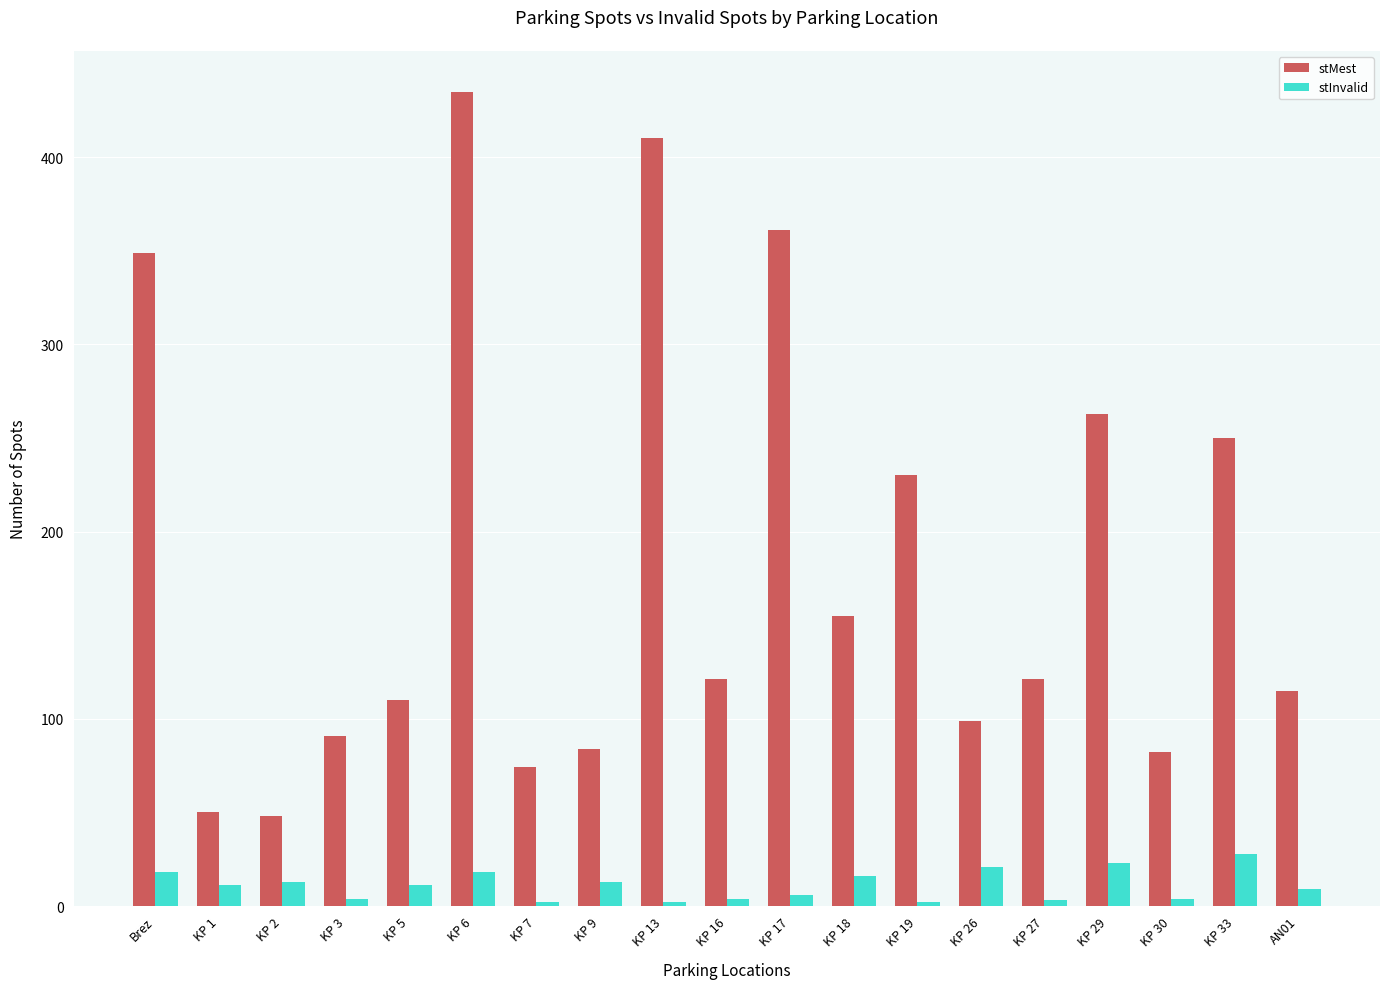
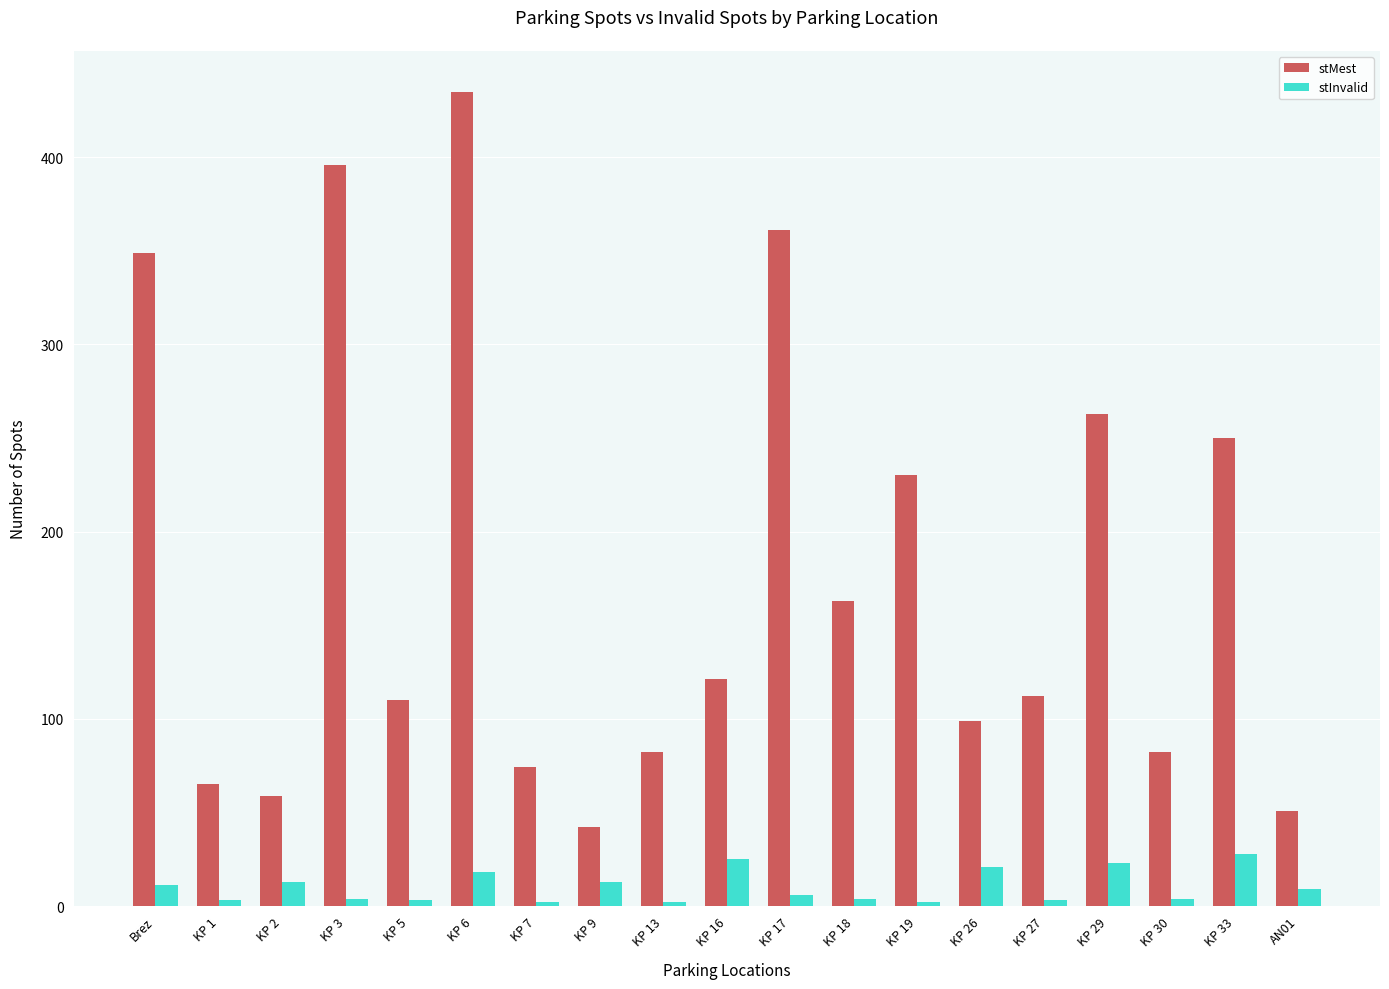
  {
    "stMest": {
      "Brez": 349,
-     "KP 1": 50,
-     "KP 2": 48,
-     "KP 3": 91,
+     "KP 1": 65,
+     "KP 2": 59,
+     "KP 3": 396,
      "KP 5": 110,
      "KP 6": 435,
      "KP 7": 74,
-     "KP 9": 84,
-     "KP 13": 410,
+     "KP 9": 42,
+     "KP 13": 82,
      "KP 16": 121,
      "KP 17": 361,
-     "KP 18": 155,
+     "KP 18": 163,
      "KP 19": 230,
      "KP 26": 99,
-     "KP 27": 121,
+     "KP 27": 112,
      "KP 29": 263,
      "KP 30": 82,
      "KP 33": 250,
-     "AN01": 115
+     "AN01": 51
    },
    "stInvalid": {
-     "Brez": 18,
-     "KP 1": 11,
+     "Brez": 11,
+     "KP 1": 3,
      "KP 2": 13,
      "KP 3": 4,
-     "KP 5": 11,
+     "KP 5": 3,
      "KP 6": 18,
      "KP 7": 2,
      "KP 9": 13,
      "KP 13": 2,
-     "KP 16": 4,
+     "KP 16": 25,
      "KP 17": 6,
-     "KP 18": 16,
+     "KP 18": 4,
      "KP 19": 2,
      "KP 26": 21,
      "KP 27": 3,
      "KP 29": 23,
      "KP 30": 4,
      "KP 33": 28,
      "AN01": 9
    }
  }
